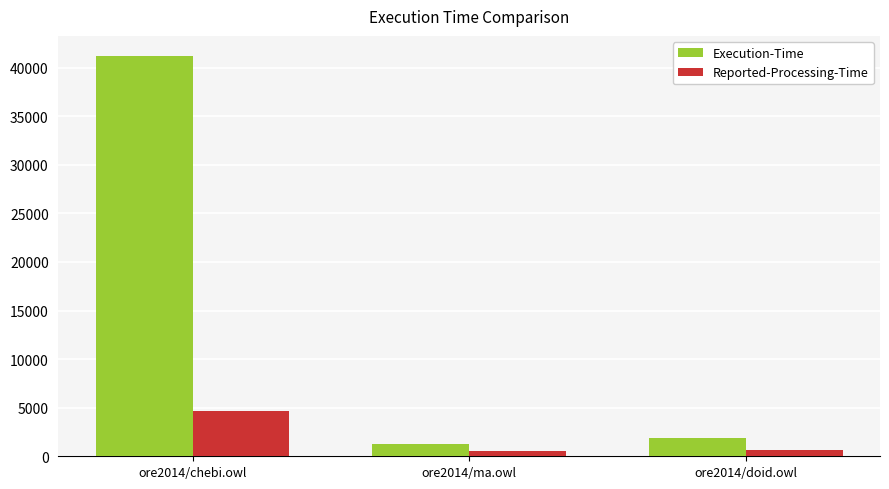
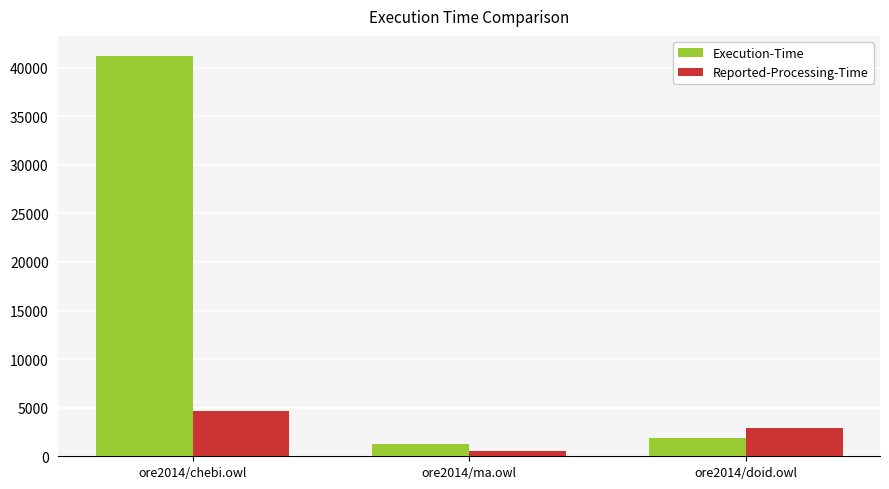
  {
    "Execution-Time": {
      "ore2014/chebi.owl": 41000,
      "ore2014/ma.owl": 1000,
      "ore2014/doid.owl": 2000
    },
    "Reported-Processing-Time": {
      "ore2014/chebi.owl": 5000,
      "ore2014/ma.owl": 1000,
-     "ore2014/doid.owl": 1000
+     "ore2014/doid.owl": 3000
    }
  }
